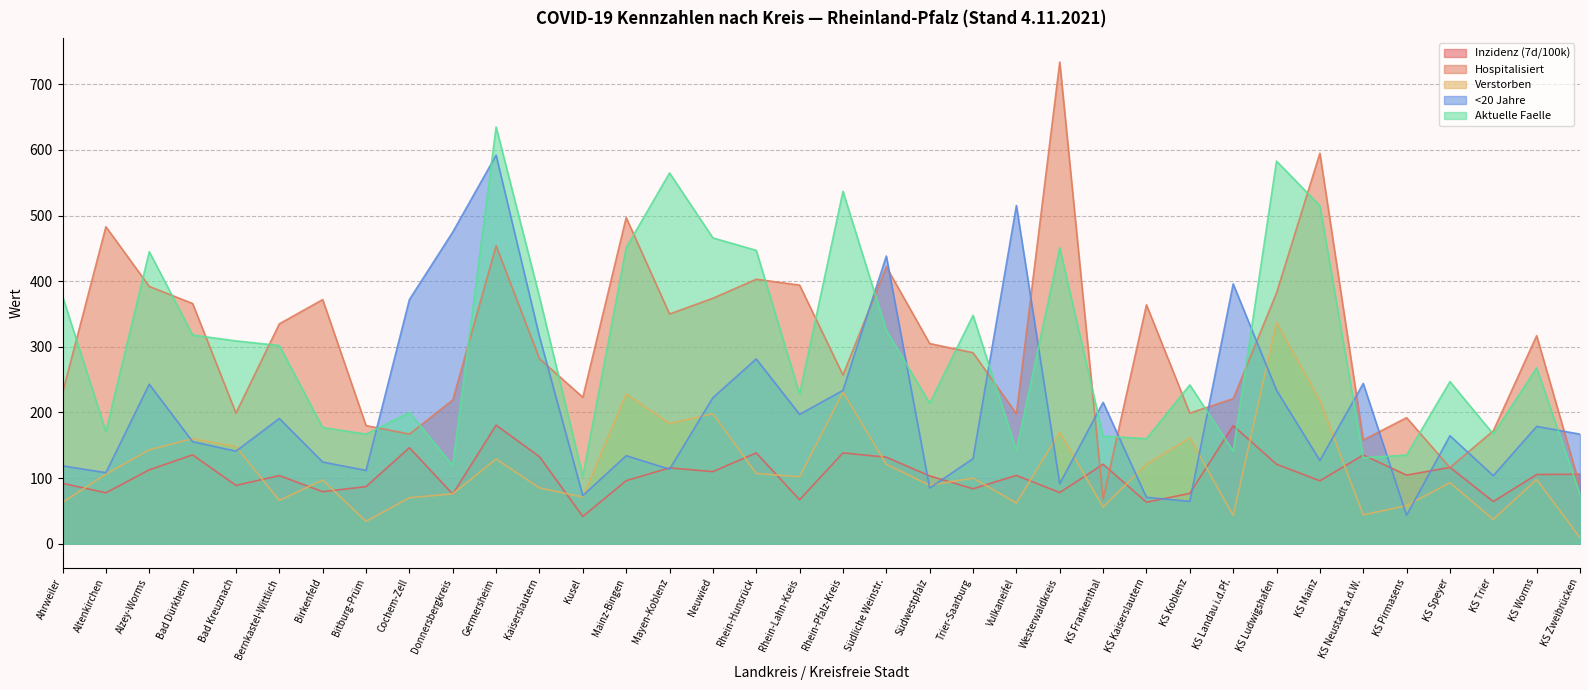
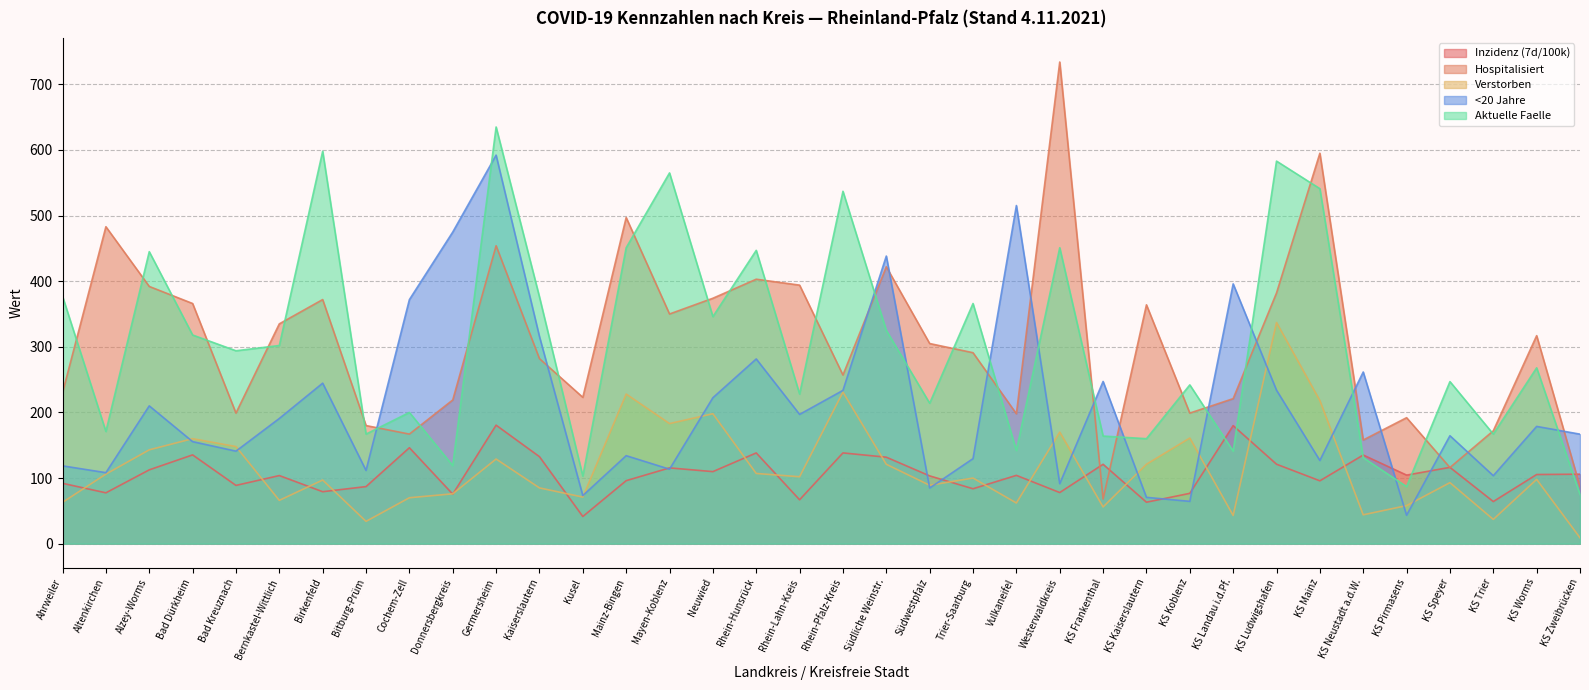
  {
    "<20 Jahre": {
      "Ahrweiler": 120,
-     "Alzey-Worms": 240,
+     "Alzey-Worms": 210,
      "Bad Dürkheim": 160,
      "Bad Kreuznach": 140,
      "Bernkastel-Wittlich": 190,
-     "Birkenfeld": 120,
+     "Birkenfeld": 240,
      "Bitburg-Prüm": 110,
      "Cochem-Zell": 370,
      "Donnersbergkreis": 470,
      "Germersheim": 590,
      "Kaiserslautern": 320,
      "Mainz-Bingen": 130,
      "Neuwied": 220,
      "Rhein-Hunsrück": 280,
      "Rhein-Lahn-Kreis": 200,
      "Südliche Weinstr.": 440,
      "Südwestpfalz": 80,
      "Trier-Saarburg": 130,
      "Vulkaneifel": 520,
      "Westerwaldkreis": 90,
-     "KS Frankenthal": 220,
+     "KS Frankenthal": 250,
      "KS Kaiserslautern": 70,
      "KS Koblenz": 60,
      "KS Landau i.d.Pf.": 400,
      "KS Ludwigshafen": 230,
      "KS Mainz": 130,
-     "KS Neustadt a.d.W.": 240,
+     "KS Neustadt a.d.W.": 260,
      "KS Pirmasens": 40,
      "KS Speyer": 160,
      "KS Trier": 100,
      "KS Worms": 180,
      "KS Zweibrücken": 170
    },
    "Aktuelle Faelle": {
      "Ahrweiler": 380,
      "Altenkirchen": 170,
      "Alzey-Worms": 450,
      "Bad Dürkheim": 320,
-     "Bad Kreuznach": 310,
+     "Bad Kreuznach": 290,
      "Bernkastel-Wittlich": 300,
-     "Birkenfeld": 180,
+     "Birkenfeld": 600,
      "Bitburg-Prüm": 170,
      "Cochem-Zell": 200,
      "Donnersbergkreis": 120,
      "Germersheim": 640,
      "Kaiserslautern": 380,
      "Kusel": 100,
      "Mainz-Bingen": 450,
      "Mayen-Koblenz": 570,
-     "Neuwied": 470,
+     "Neuwied": 350,
      "Rhein-Hunsrück": 450,
      "Rhein-Lahn-Kreis": 230,
      "Rhein-Pfalz-Kreis": 540,
      "Südliche Weinstr.": 330,
      "Südwestpfalz": 210,
-     "Trier-Saarburg": 350,
+     "Trier-Saarburg": 370,
      "Vulkaneifel": 140,
      "Westerwaldkreis": 450,
      "KS Frankenthal": 160,
      "KS Kaiserslautern": 160,
      "KS Koblenz": 240,
      "KS Landau i.d.Pf.": 140,
      "KS Ludwigshafen": 580,
-     "KS Mainz": 520,
+     "KS Mainz": 540,
      "KS Neustadt a.d.W.": 130,
-     "KS Pirmasens": 140,
+     "KS Pirmasens": 90,
      "KS Speyer": 250,
      "KS Trier": 170,
      "KS Worms": 270,
      "KS Zweibrücken": 80
    }
  }
